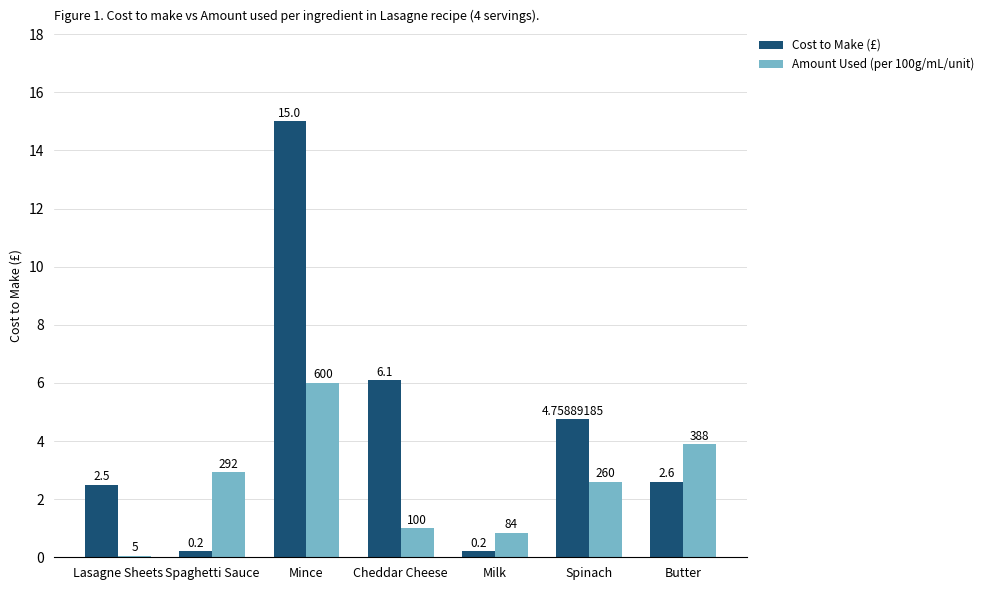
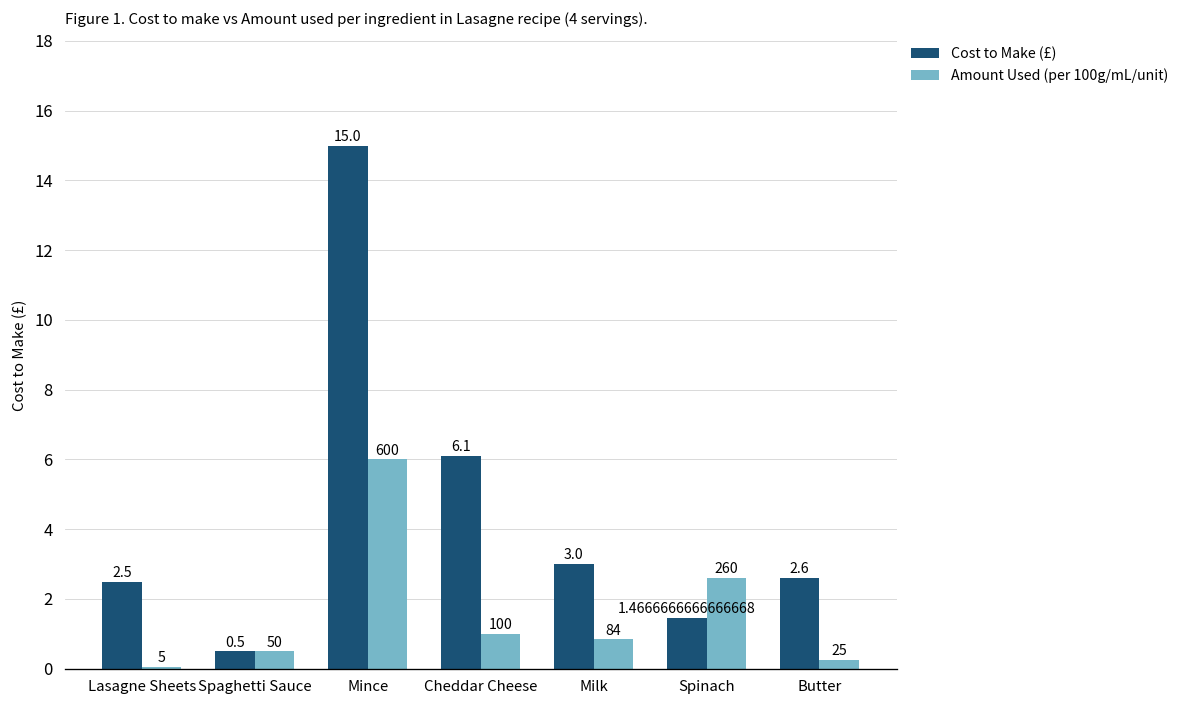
  {
    "Cost to Make (£)": {
      "Lasagne Sheets": 2.5,
-     "Spaghetti Sauce": 0.2,
+     "Spaghetti Sauce": 0.5,
      "Mince": 15.0,
      "Cheddar Cheese": 6.1,
-     "Milk": 0.2,
-     "Spinach": 4.75889185,
+     "Milk": 3.0,
+     "Spinach": 1.4666666666666668,
      "Butter": 2.6
    },
    "Amount Used (per 100g/mL/unit)": {
-     "Spaghetti Sauce": 292,
-     "Butter": 388
+     "Spaghetti Sauce": 50,
+     "Butter": 25
    }
  }
